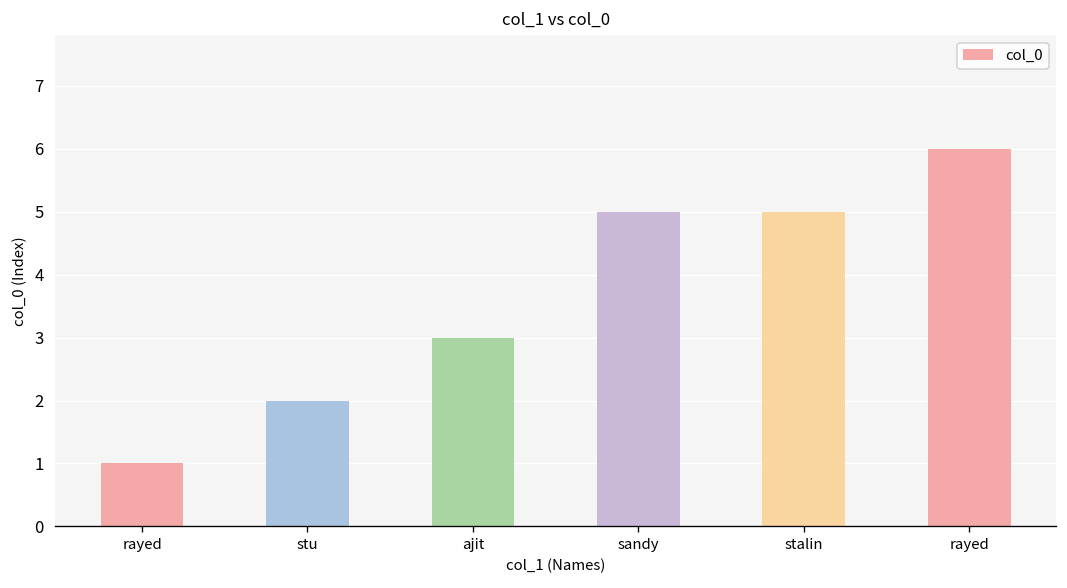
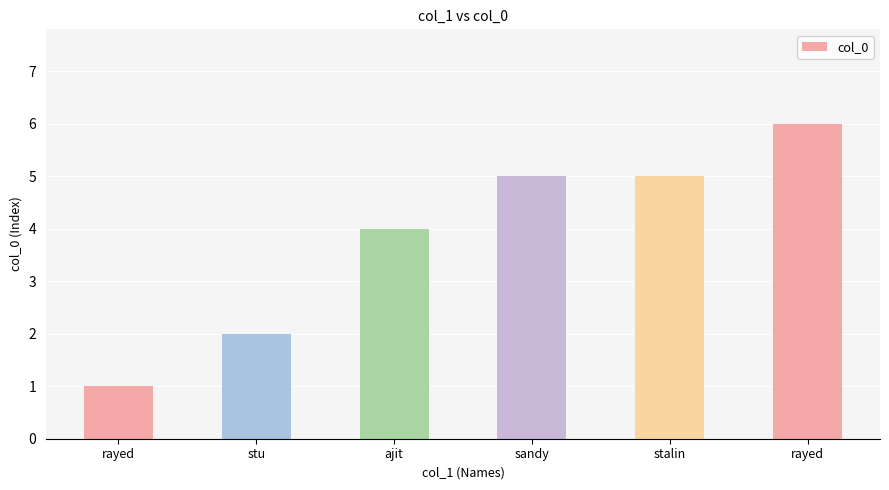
  {
    "stu": 2,
-   "ajit": 3,
+   "ajit": 4,
    "sandy": 5,
    "stalin": 5
  }
